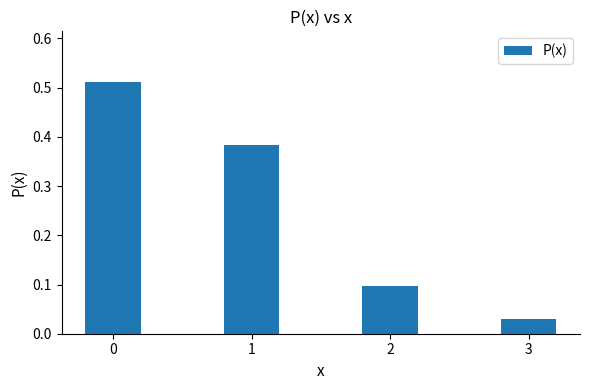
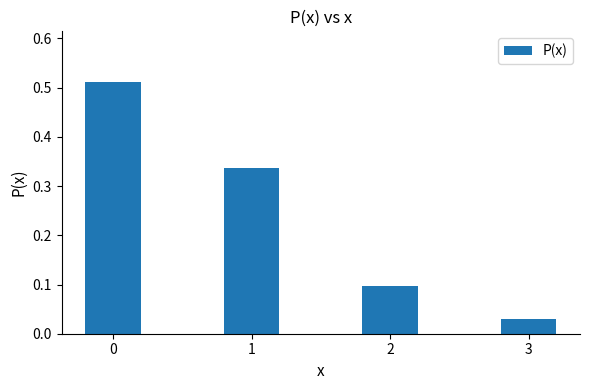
  {
    "0": 0.51,
-   "1": 0.38,
+   "1": 0.34,
    "2": 0.10,
    "3": 0.03
  }
